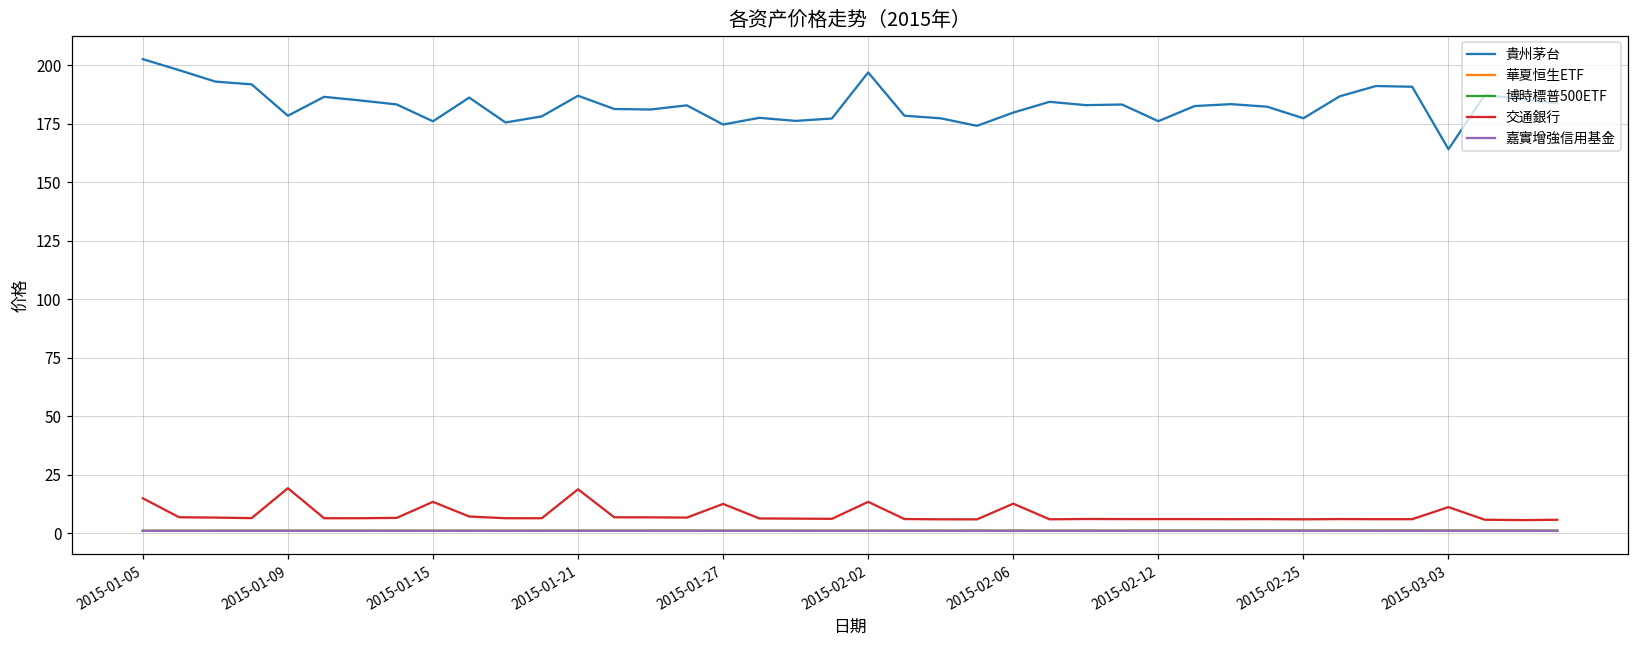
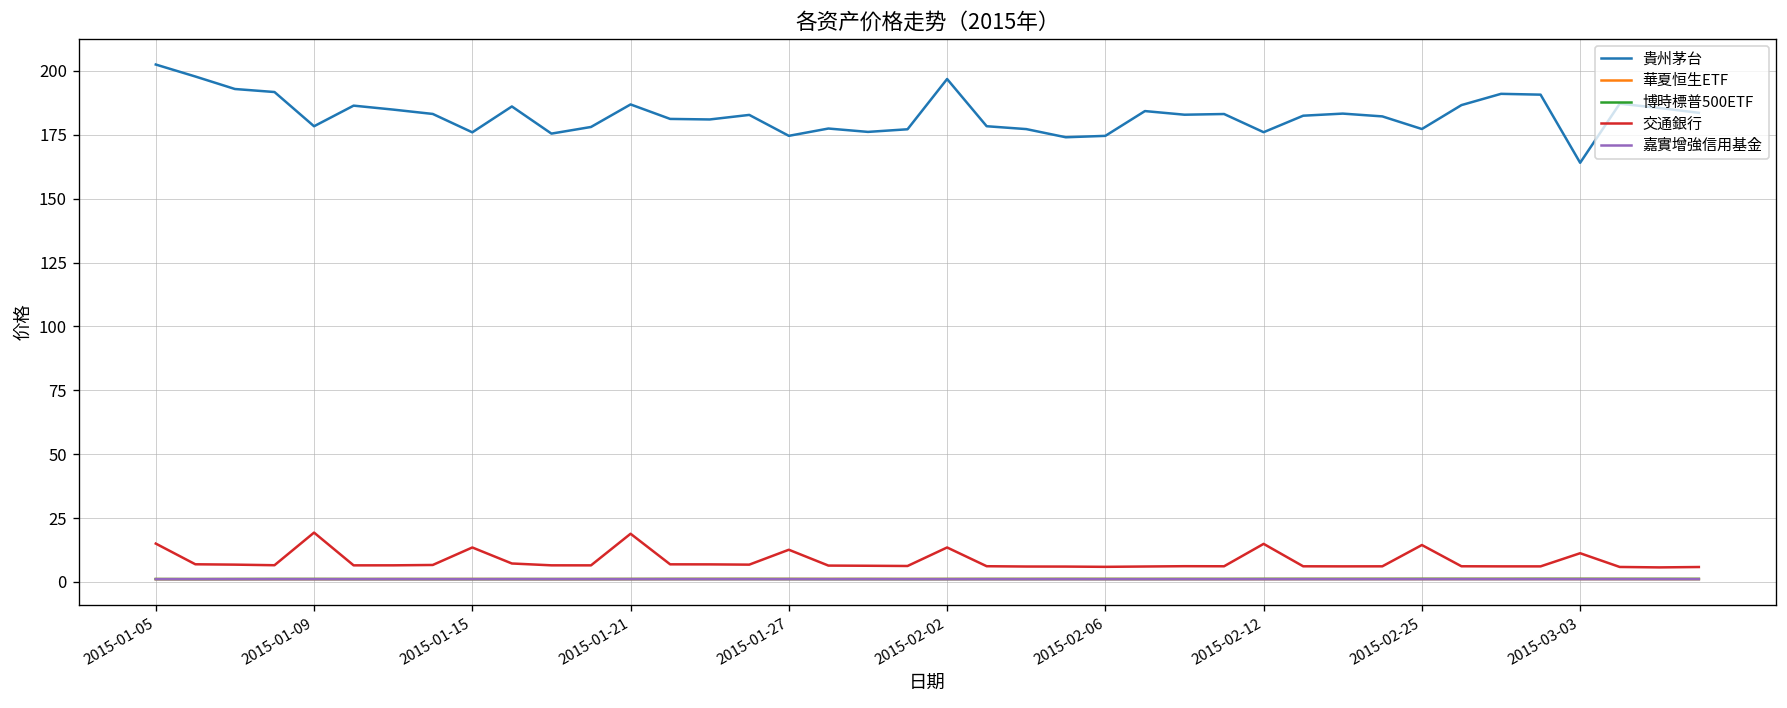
  {
    "貴州茅台": {
      "2015-01-05": 203,
      "2015-01-09": 178,
      "2015-01-15": 176,
      "2015-01-21": 187,
      "2015-01-27": 175,
      "2015-02-02": 197,
-     "2015-02-06": 180,
+     "2015-02-06": 175,
      "2015-02-12": 176,
      "2015-02-25": 177,
      "2015-03-03": 164
    },
    "交通銀行": {
      "2015-01-05": 15,
      "2015-01-09": 19,
      "2015-01-15": 13,
      "2015-01-21": 19,
      "2015-01-27": 13,
      "2015-02-02": 13,
-     "2015-02-06": 13,
-     "2015-02-12": 6,
-     "2015-02-25": 6,
+     "2015-02-06": 6,
+     "2015-02-12": 15,
+     "2015-02-25": 14,
      "2015-03-03": 11
    }
  }
